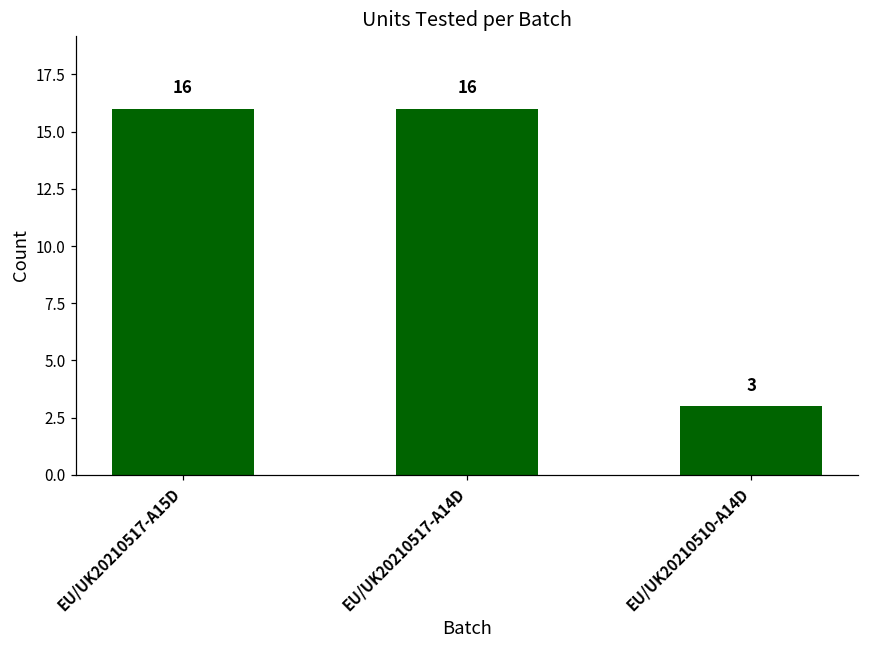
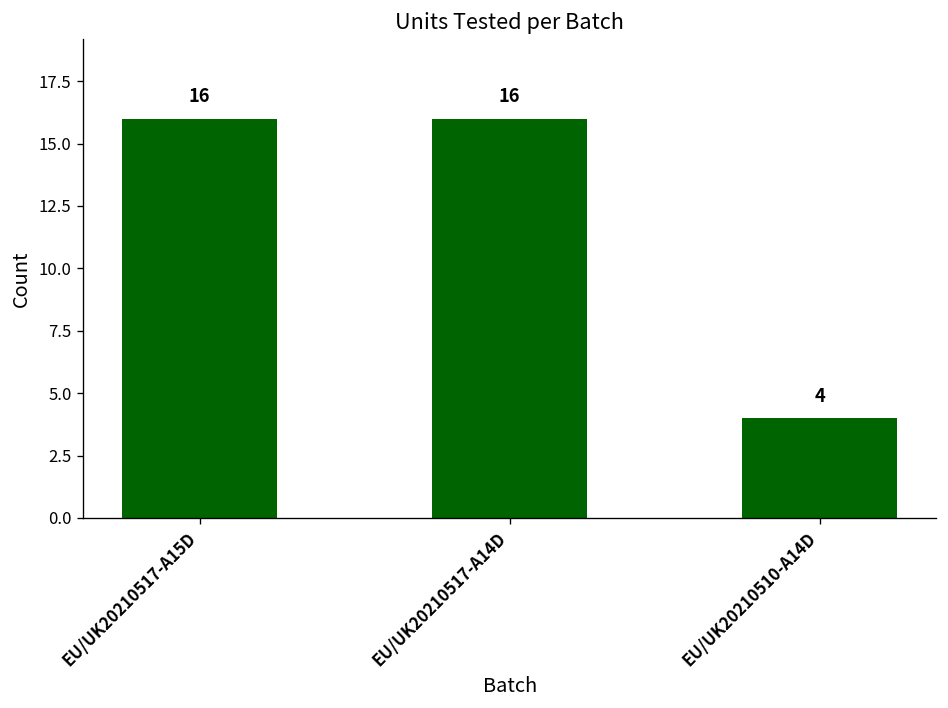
  {
    "EU/UK20210517-A15D": 16,
    "EU/UK20210517-A14D": 16,
-   "EU/UK20210510-A14D": 3
+   "EU/UK20210510-A14D": 4
  }
